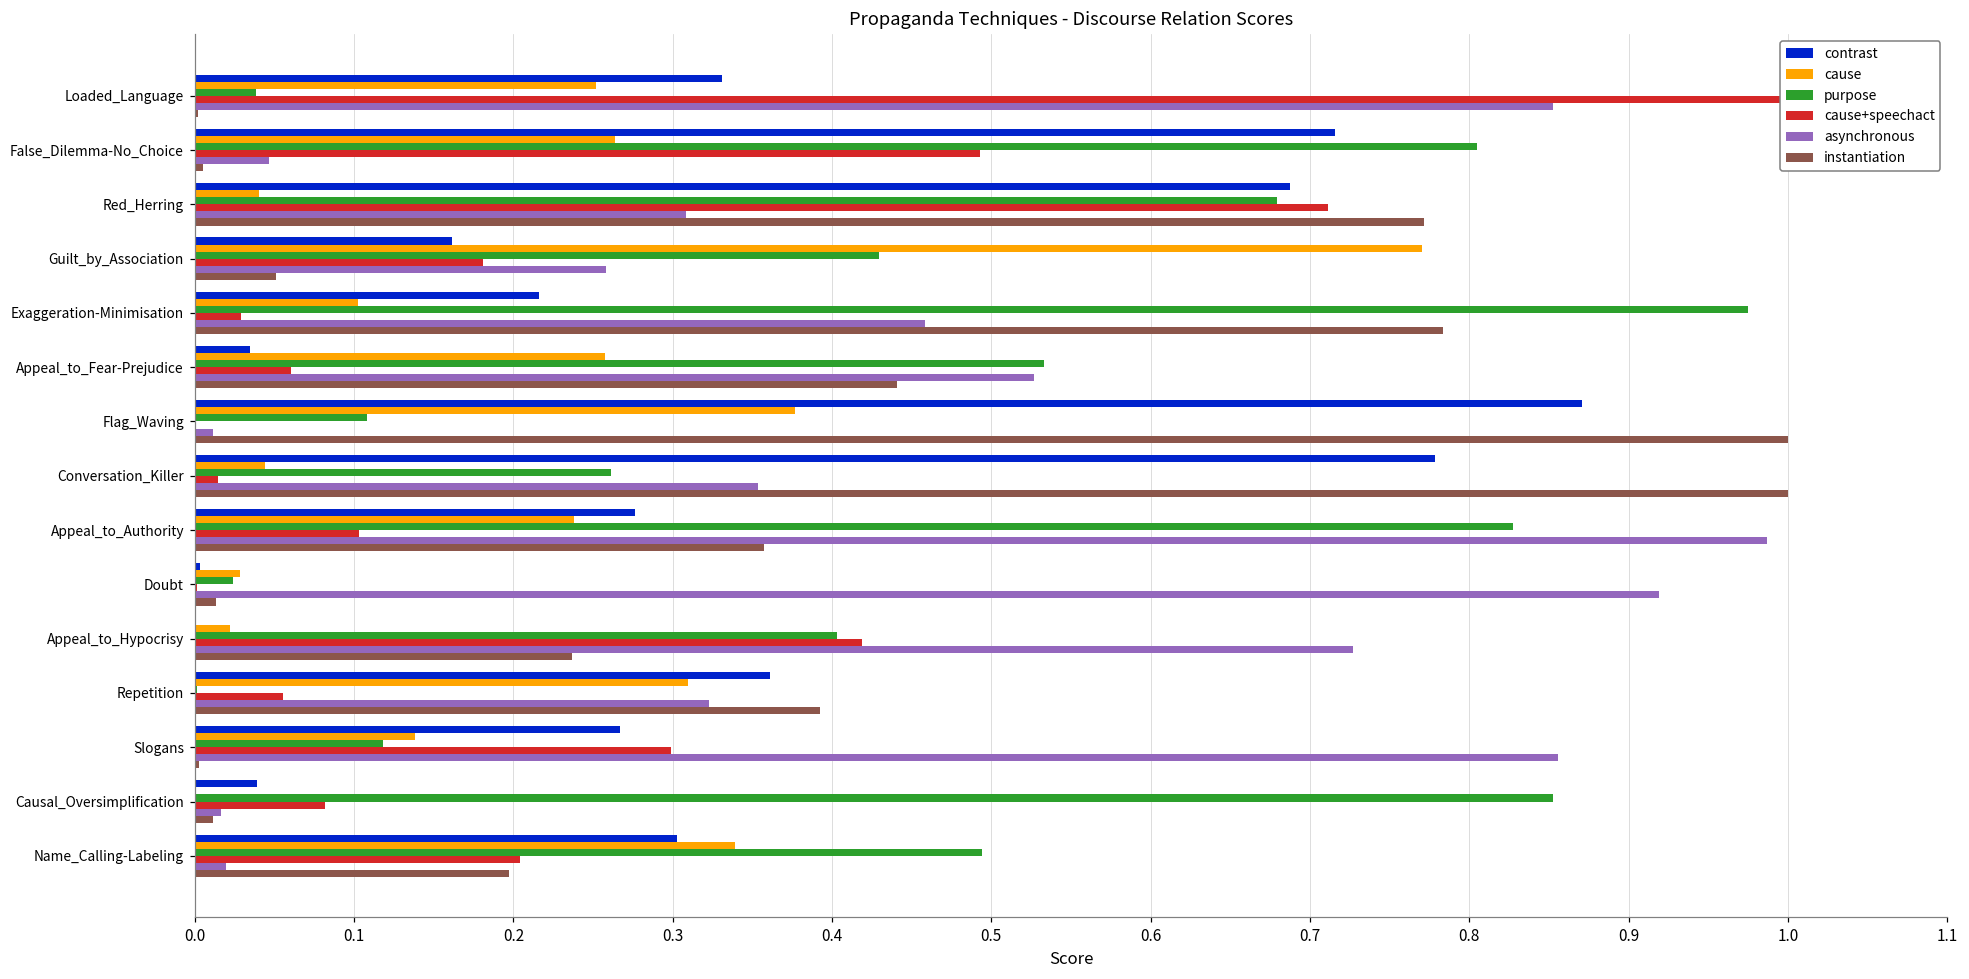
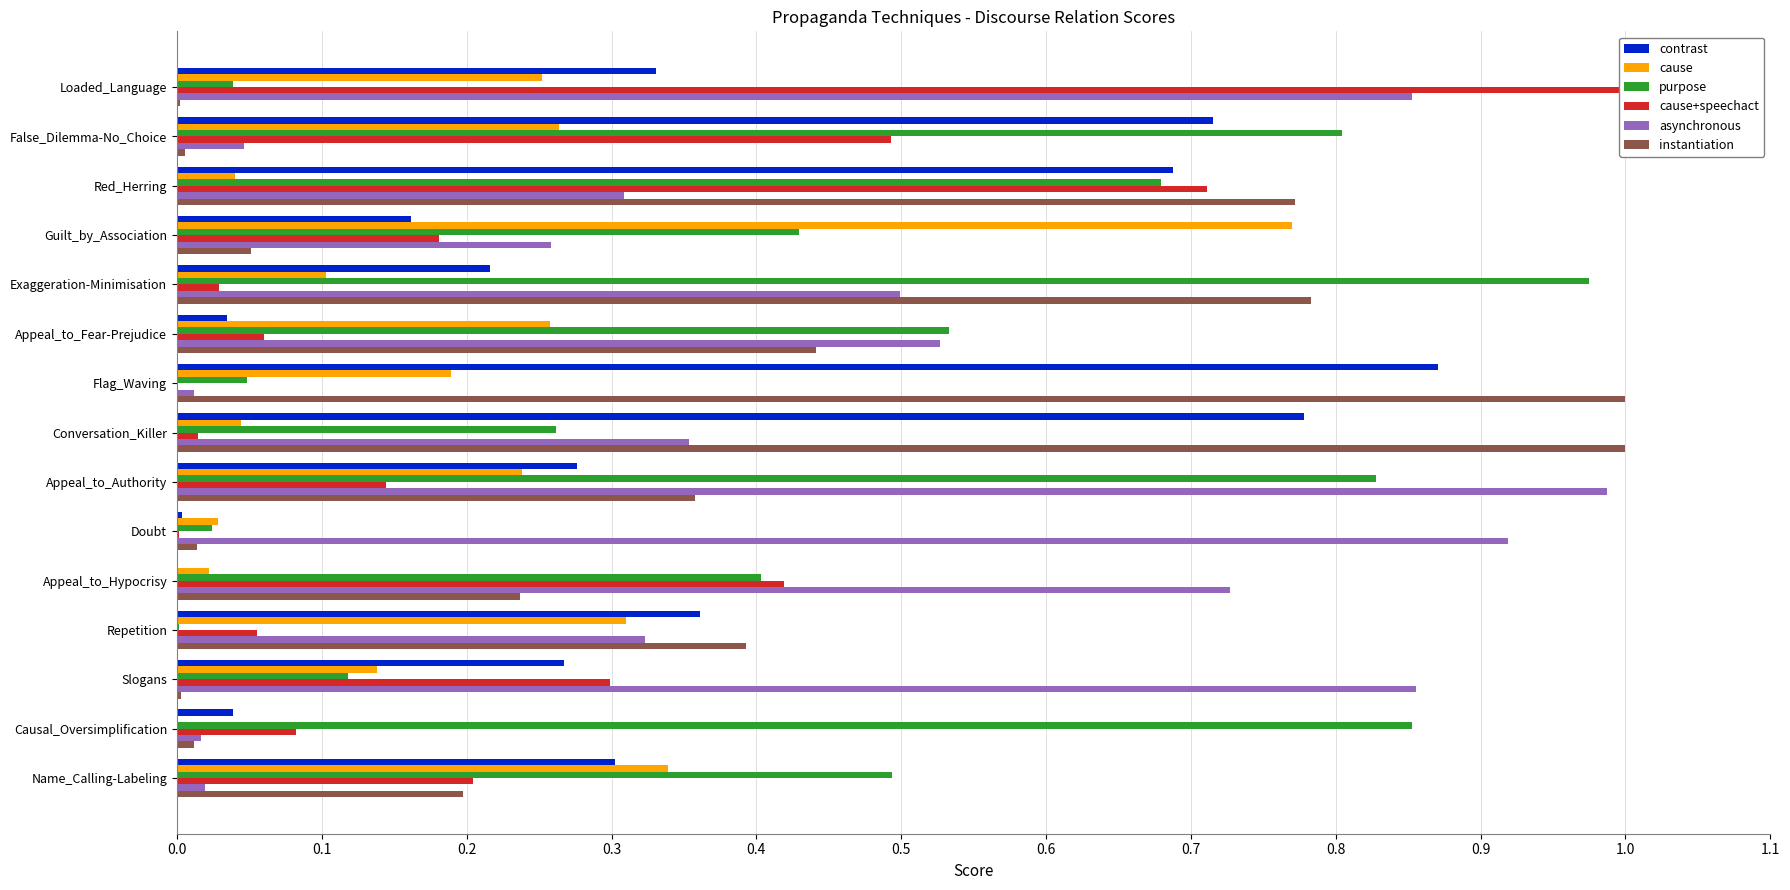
  {
    "contrast": {
      "Loaded_Language": 0.331,
      "False_Dilemma-No_Choice": 0.716,
      "Red_Herring": 0.688,
      "Guilt_by_Association": 0.162,
      "Exaggeration-Minimisation": 0.216,
      "Appeal_to_Fear-Prejudice": 0.035,
      "Flag_Waving": 0.871,
      "Conversation_Killer": 0.778,
      "Appeal_to_Authority": 0.276,
      "Doubt": 0.003,
      "Repetition": 0.361,
      "Slogans": 0.267,
      "Causal_Oversimplification": 0.039,
      "Name_Calling-Labeling": 0.302
    },
    "cause": {
      "Loaded_Language": 0.252,
      "False_Dilemma-No_Choice": 0.263,
      "Red_Herring": 0.040,
      "Guilt_by_Association": 0.770,
      "Exaggeration-Minimisation": 0.103,
      "Appeal_to_Fear-Prejudice": 0.258,
-     "Flag_Waving": 0.377,
+     "Flag_Waving": 0.189,
      "Conversation_Killer": 0.044,
      "Appeal_to_Authority": 0.238,
      "Doubt": 0.028,
      "Appeal_to_Hypocrisy": 0.022,
      "Repetition": 0.310,
      "Slogans": 0.138,
      "Name_Calling-Labeling": 0.339
    },
    "purpose": {
      "Loaded_Language": 0.039,
      "False_Dilemma-No_Choice": 0.805,
      "Red_Herring": 0.679,
      "Guilt_by_Association": 0.429,
      "Exaggeration-Minimisation": 0.975,
      "Appeal_to_Fear-Prejudice": 0.533,
-     "Flag_Waving": 0.108,
+     "Flag_Waving": 0.048,
      "Conversation_Killer": 0.262,
      "Appeal_to_Authority": 0.828,
      "Doubt": 0.024,
      "Appeal_to_Hypocrisy": 0.403,
      "Slogans": 0.118,
      "Causal_Oversimplification": 0.852,
      "Name_Calling-Labeling": 0.494
    },
    "cause+speechact": {
      "False_Dilemma-No_Choice": 0.493,
      "Red_Herring": 0.711,
      "Guilt_by_Association": 0.181,
      "Exaggeration-Minimisation": 0.029,
      "Appeal_to_Fear-Prejudice": 0.060,
      "Conversation_Killer": 0.015,
-     "Appeal_to_Authority": 0.103,
+     "Appeal_to_Authority": 0.144,
      "Appeal_to_Hypocrisy": 0.419,
      "Repetition": 0.055,
      "Slogans": 0.299,
      "Causal_Oversimplification": 0.082,
      "Name_Calling-Labeling": 0.204
    },
    "asynchronous": {
      "Loaded_Language": 0.852,
      "False_Dilemma-No_Choice": 0.046,
      "Red_Herring": 0.308,
      "Guilt_by_Association": 0.258,
-     "Exaggeration-Minimisation": 0.458,
+     "Exaggeration-Minimisation": 0.499,
      "Appeal_to_Fear-Prejudice": 0.527,
      "Flag_Waving": 0.011,
      "Conversation_Killer": 0.353,
      "Appeal_to_Authority": 0.987,
      "Doubt": 0.919,
      "Appeal_to_Hypocrisy": 0.727,
      "Repetition": 0.323,
      "Slogans": 0.856,
      "Causal_Oversimplification": 0.017,
      "Name_Calling-Labeling": 0.020
    },
    "instantiation": {
      "Loaded_Language": 0.002,
      "False_Dilemma-No_Choice": 0.005,
      "Red_Herring": 0.772,
      "Guilt_by_Association": 0.051,
      "Exaggeration-Minimisation": 0.783,
      "Appeal_to_Fear-Prejudice": 0.441,
      "Flag_Waving": 1.000,
      "Conversation_Killer": 1.000,
      "Appeal_to_Authority": 0.358,
      "Doubt": 0.014,
      "Appeal_to_Hypocrisy": 0.237,
      "Repetition": 0.393,
      "Slogans": 0.003,
      "Causal_Oversimplification": 0.012,
      "Name_Calling-Labeling": 0.197
    }
  }
